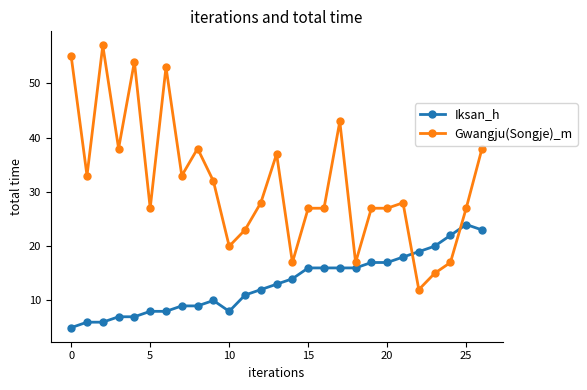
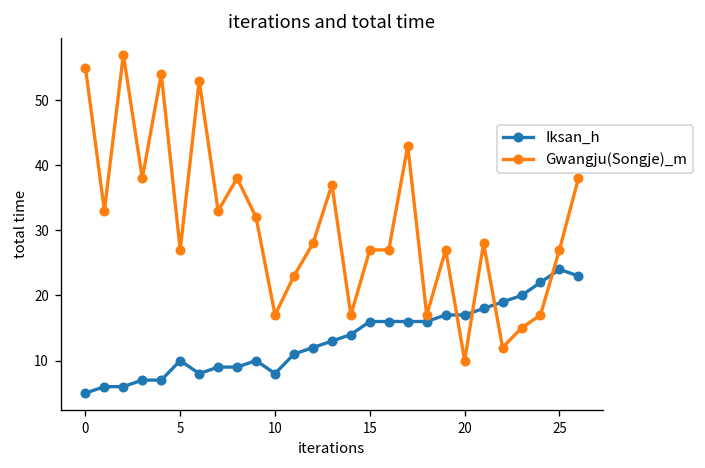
  {
    "Iksan_h": {
      "0": 5,
-     "5": 8,
+     "5": 10,
      "10": 8,
      "15": 16,
      "20": 17,
      "25": 24
    },
    "Gwangju(Songje)_m": {
      "0": 55,
      "5": 27,
-     "10": 20,
+     "10": 17,
      "15": 27,
-     "20": 27,
+     "20": 10,
      "25": 27
    }
  }
